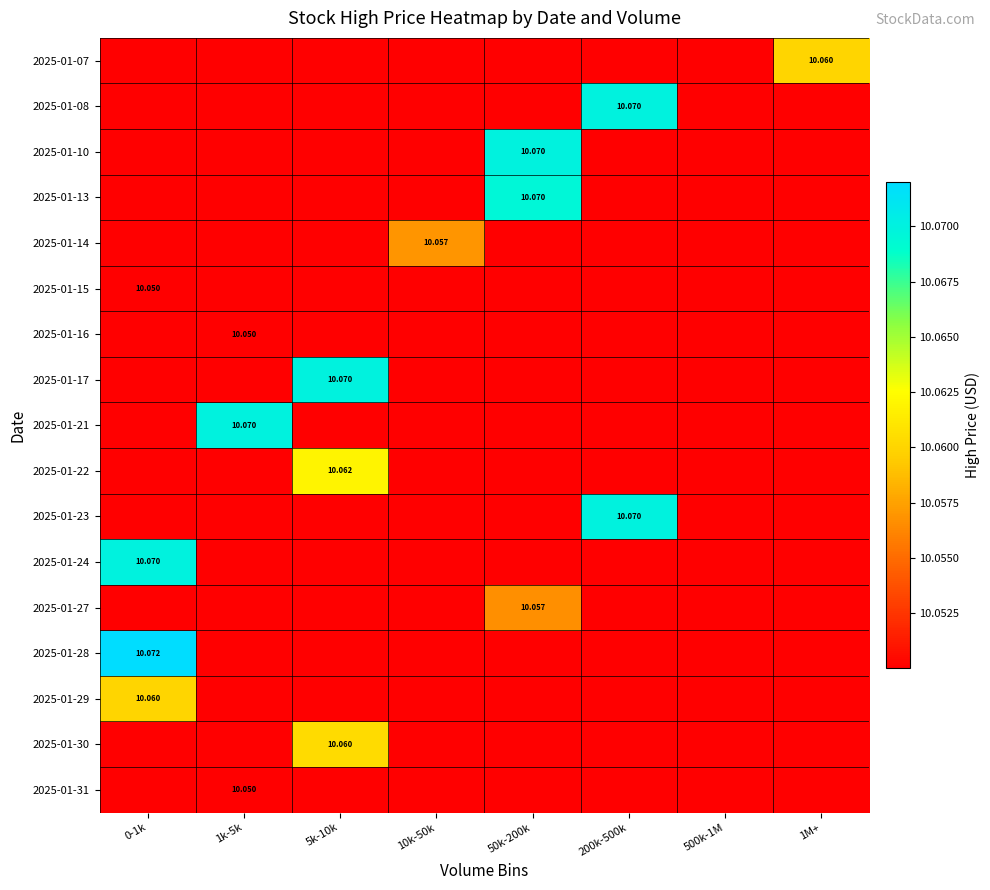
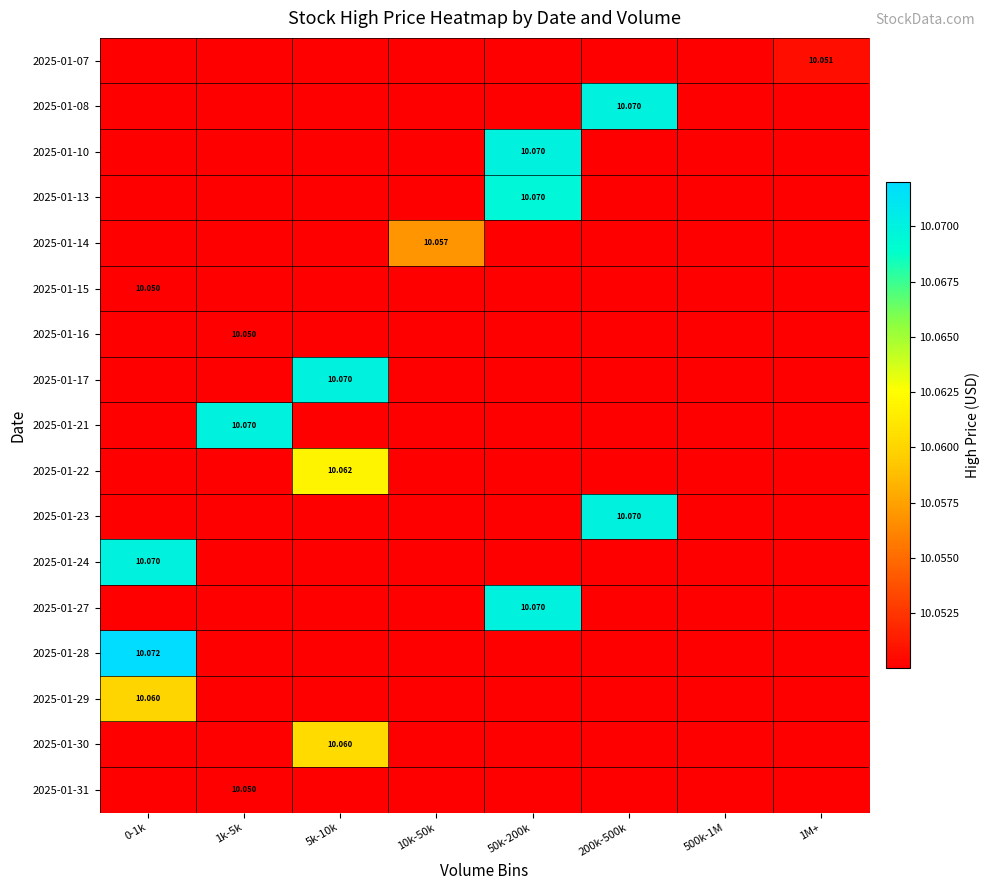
  {
    "2025-01-07": {
-     "1M+": 10.060
+     "1M+": 10.051
    },
    "2025-01-08": {
      "200k-500k": 10.070
    },
    "2025-01-10": {
      "50k-200k": 10.070
    },
    "2025-01-13": {
      "50k-200k": 10.070
    },
    "2025-01-14": {
      "10k-50k": 10.057
    },
    "2025-01-15": {
      "0-1k": 10.050
    },
    "2025-01-16": {
      "1k-5k": 10.050
    },
    "2025-01-17": {
      "5k-10k": 10.070
    },
    "2025-01-21": {
      "1k-5k": 10.070
    },
    "2025-01-22": {
      "5k-10k": 10.062
    },
    "2025-01-23": {
      "200k-500k": 10.070
    },
    "2025-01-24": {
      "0-1k": 10.070
    },
    "2025-01-27": {
-     "50k-200k": 10.057
+     "50k-200k": 10.070
    },
    "2025-01-28": {
      "0-1k": 10.072
    },
    "2025-01-29": {
      "0-1k": 10.060
    },
    "2025-01-30": {
      "5k-10k": 10.060
    },
    "2025-01-31": {
      "1k-5k": 10.050
    }
  }
